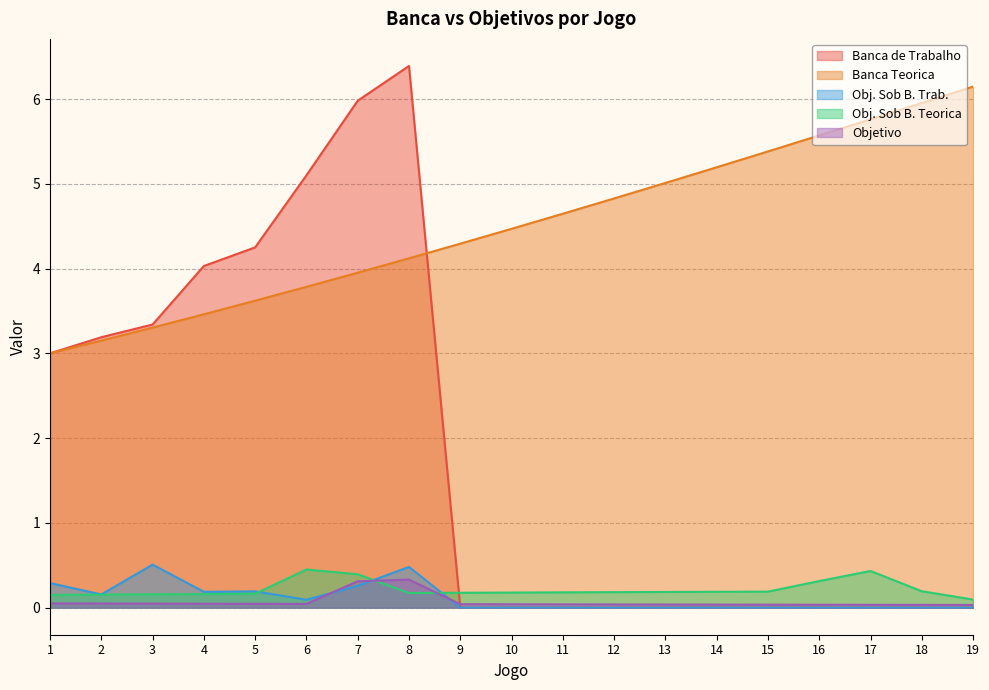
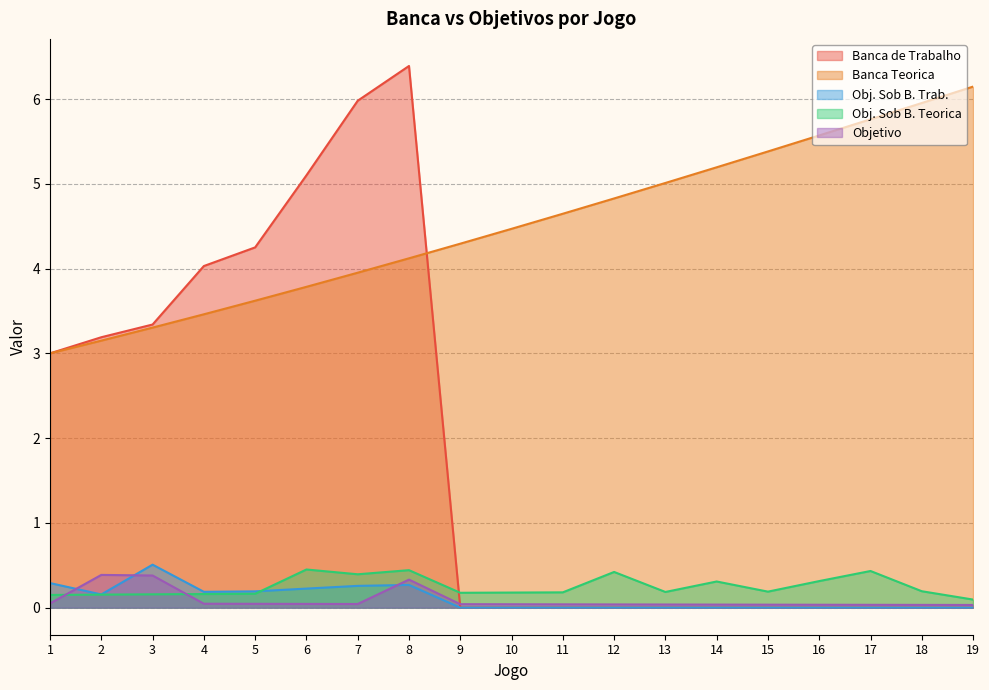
  {
    "Obj. Sob B. Trab.": {
      "1": 0.3,
      "3": 0.5,
-     "6": 0.1,
+     "6": 0.2,
      "7": 0.3,
-     "8": 0.5
+     "8": 0.3
    },
    "Obj. Sob B. Teorica": {
      "1": 0.2,
      "3": 0.2,
      "6": 0.4,
      "7": 0.4,
-     "8": 0.2,
+     "8": 0.4,
      "9": 0.2,
      "10": 0.2,
      "11": 0.2,
-     "12": 0.2,
+     "12": 0.4,
      "13": 0.2,
-     "14": 0.2,
+     "14": 0.3,
      "15": 0.2,
      "16": 0.3,
      "17": 0.4,
      "18": 0.2,
      "19": 0.1
    },
    "Objetivo": {
      "1": 0.1,
-     "2": 0.0,
-     "3": 0.0,
+     "2": 0.4,
+     "3": 0.4,
      "4": 0.0,
      "5": 0.0,
      "6": 0.0,
-     "7": 0.3,
+     "7": 0.0,
      "8": 0.3,
      "9": 0.0,
      "10": 0.0,
      "11": 0.0,
      "12": 0.0,
      "13": 0.0,
      "14": 0.0,
      "15": 0.0,
      "16": 0.0,
      "17": 0.0,
      "18": 0.0,
      "19": 0.0
    }
  }
